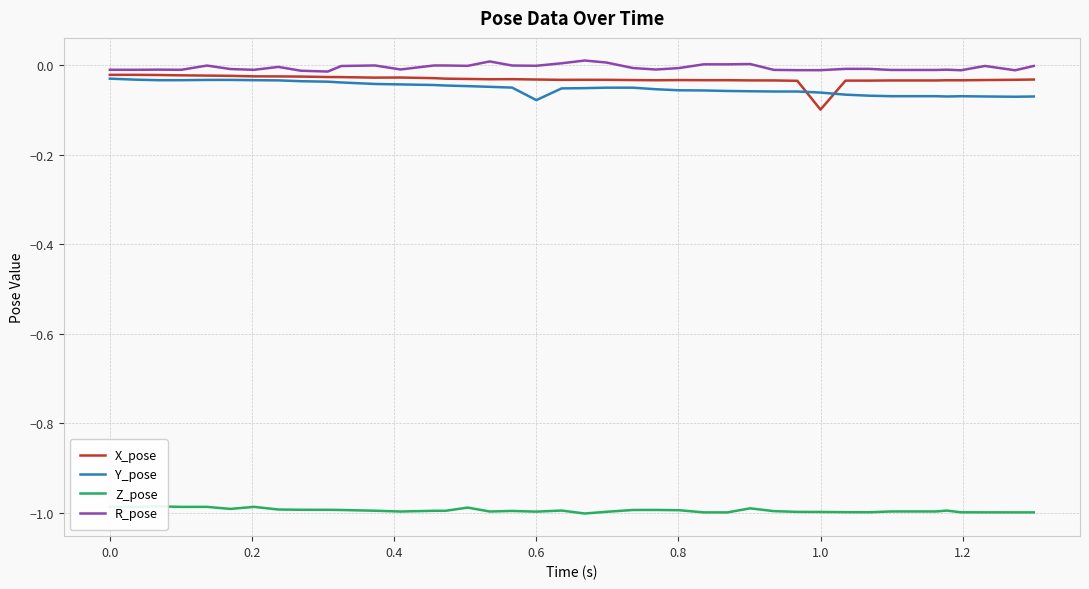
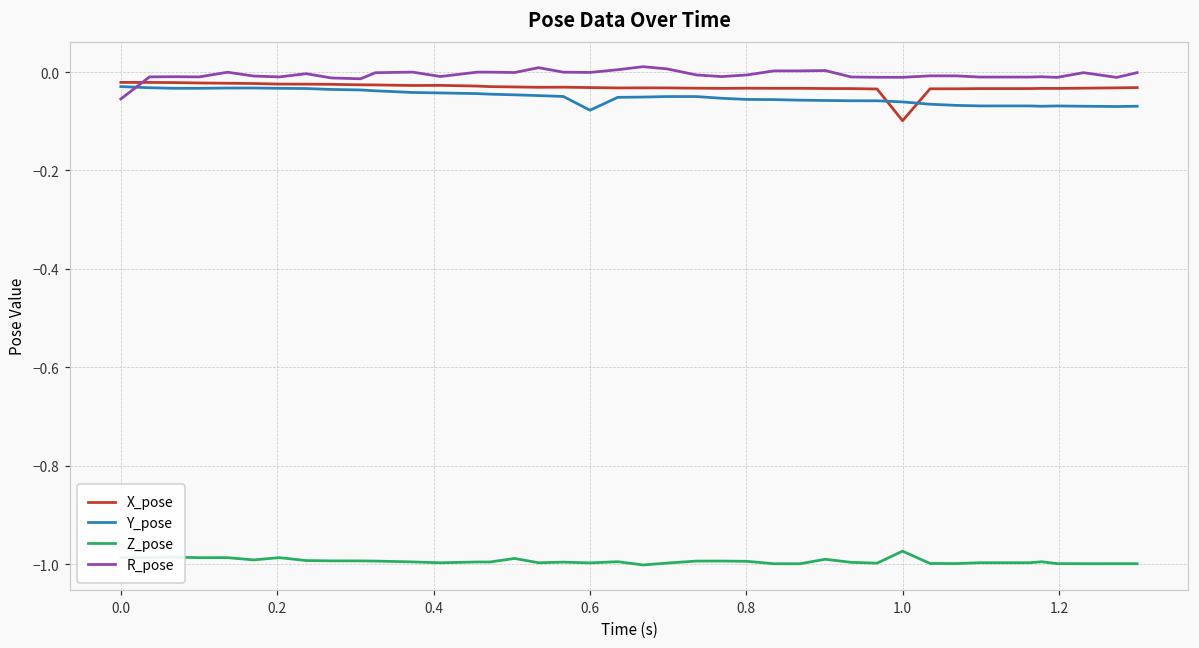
  {
    "X_pose": {
      "0.0": -0.02,
      "0.6": -0.03,
      "1.0": -0.10
    },
    "Y_pose": {
      "0.0": -0.03,
      "0.6": -0.08,
      "1.0": -0.06
    },
    "Z_pose": {
      "0.6": -1.00,
-     "1.0": -1.00
+     "1.0": -0.97
    },
    "R_pose": {
-     "0.0": -0.01,
+     "0.0": -0.05,
      "0.6": 0.00,
      "1.0": -0.01
    }
  }
